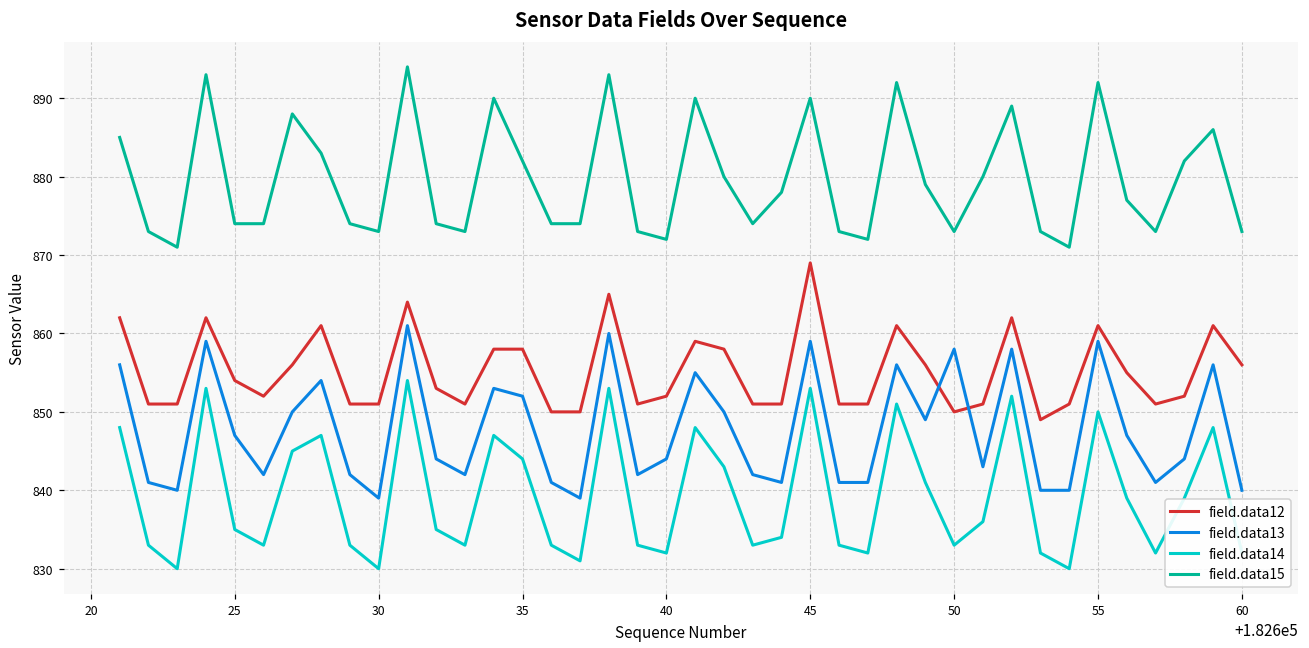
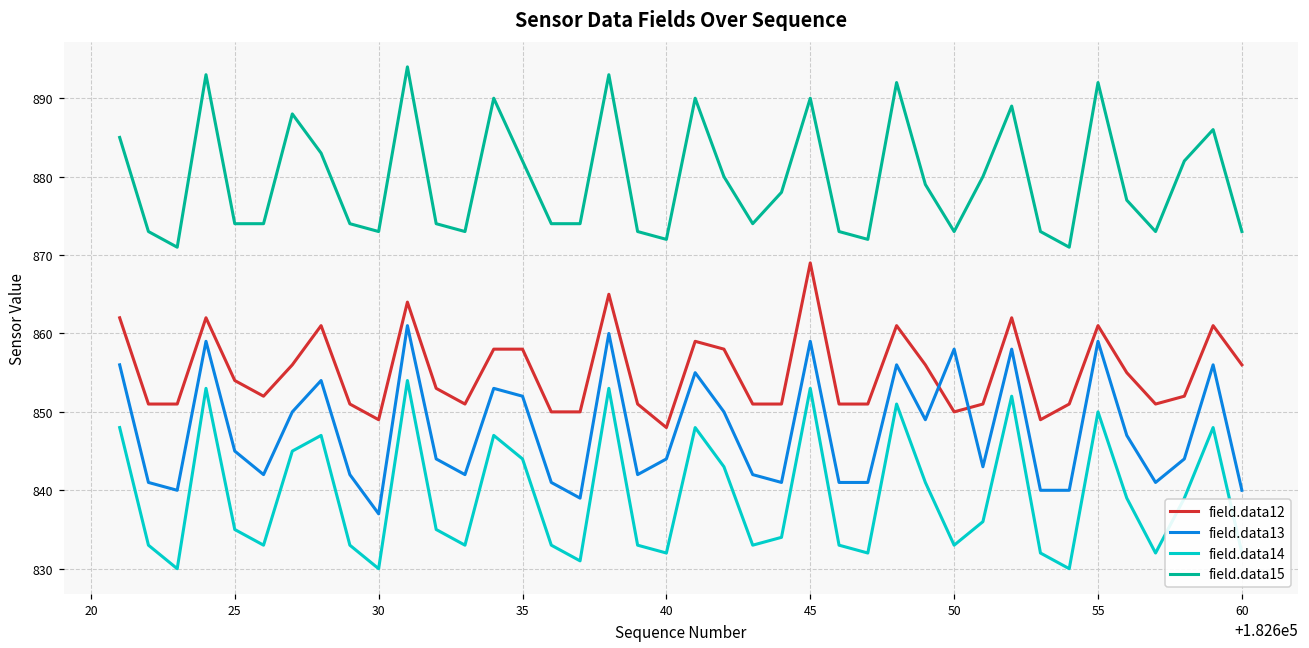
  {
    "field.data12": {
      "25": 854,
-     "30": 851,
+     "30": 849,
      "35": 858,
-     "40": 852,
+     "40": 848,
      "45": 869,
      "50": 850,
      "55": 861,
      "60": 856
    },
    "field.data13": {
-     "25": 847,
-     "30": 839,
+     "25": 845,
+     "30": 837,
      "35": 852,
      "40": 844,
      "45": 859,
      "50": 858,
      "55": 859,
      "60": 840
    }
  }
